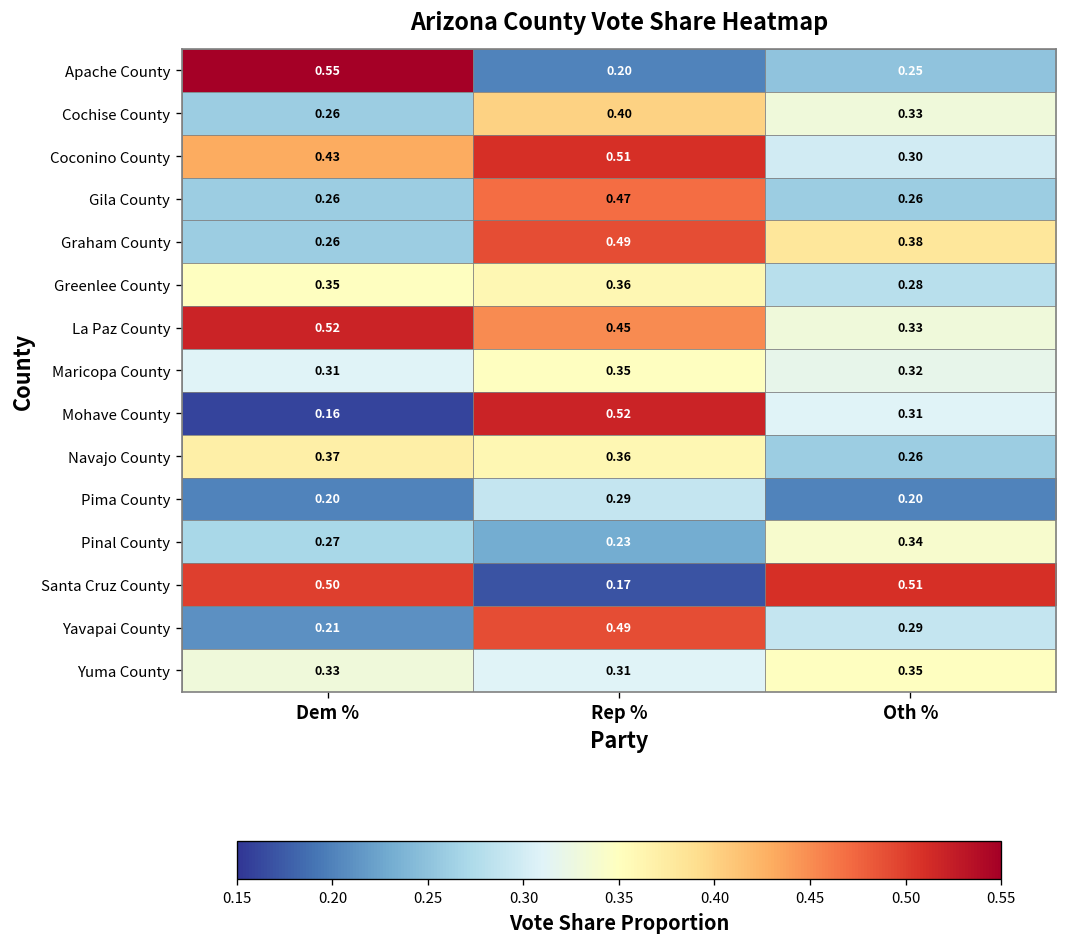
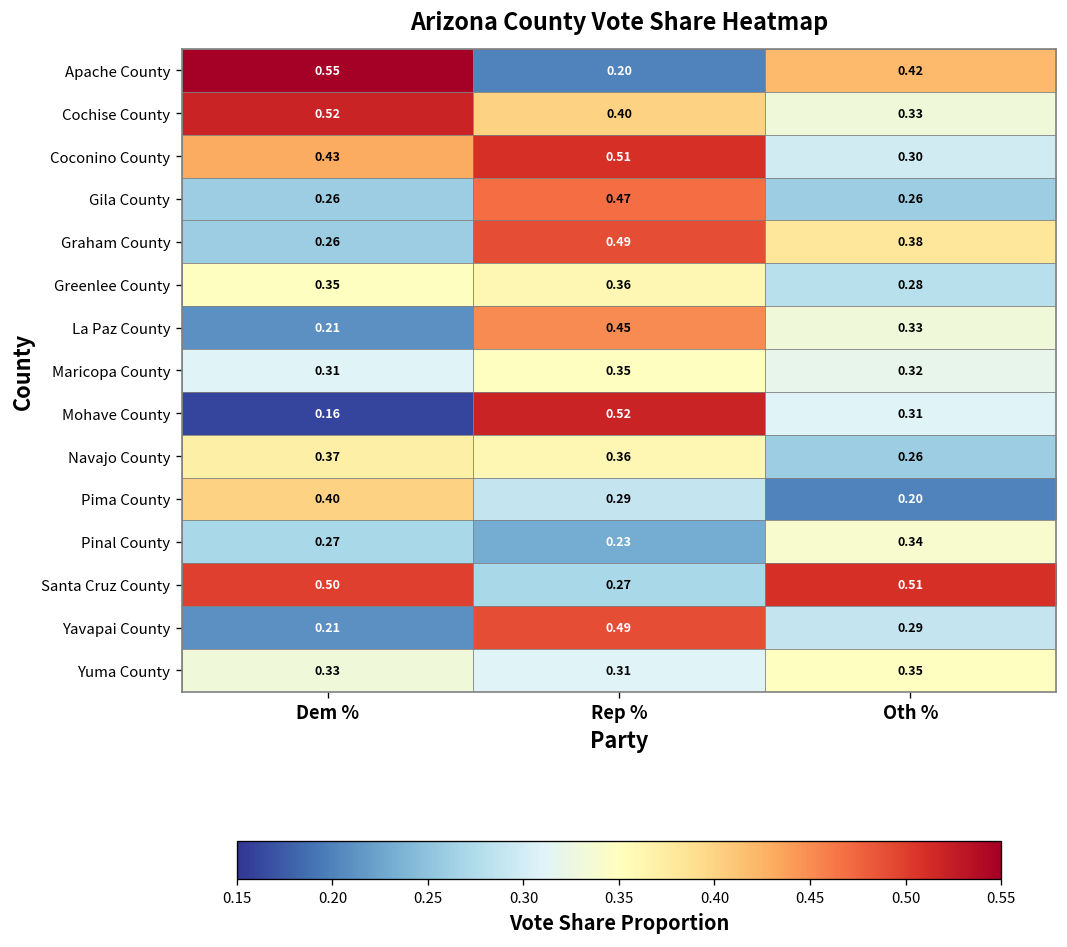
  {
    "Apache County": {
      "Dem %": 0.55,
      "Rep %": 0.20,
-     "Oth %": 0.25
+     "Oth %": 0.42
    },
    "Cochise County": {
-     "Dem %": 0.26,
+     "Dem %": 0.52,
      "Rep %": 0.40,
      "Oth %": 0.33
    },
    "Coconino County": {
      "Dem %": 0.43,
      "Rep %": 0.51,
      "Oth %": 0.30
    },
    "Gila County": {
      "Dem %": 0.26,
      "Rep %": 0.47,
      "Oth %": 0.26
    },
    "Graham County": {
      "Dem %": 0.26,
      "Rep %": 0.49,
      "Oth %": 0.38
    },
    "Greenlee County": {
      "Dem %": 0.35,
      "Rep %": 0.36,
      "Oth %": 0.28
    },
    "La Paz County": {
-     "Dem %": 0.52,
+     "Dem %": 0.21,
      "Rep %": 0.45,
      "Oth %": 0.33
    },
    "Maricopa County": {
      "Dem %": 0.31,
      "Rep %": 0.35,
      "Oth %": 0.32
    },
    "Mohave County": {
      "Dem %": 0.16,
      "Rep %": 0.52,
      "Oth %": 0.31
    },
    "Navajo County": {
      "Dem %": 0.37,
      "Rep %": 0.36,
      "Oth %": 0.26
    },
    "Pima County": {
-     "Dem %": 0.20,
+     "Dem %": 0.40,
      "Rep %": 0.29,
      "Oth %": 0.20
    },
    "Pinal County": {
      "Dem %": 0.27,
      "Rep %": 0.23,
      "Oth %": 0.34
    },
    "Santa Cruz County": {
      "Dem %": 0.50,
-     "Rep %": 0.17,
+     "Rep %": 0.27,
      "Oth %": 0.51
    },
    "Yavapai County": {
      "Dem %": 0.21,
      "Rep %": 0.49,
      "Oth %": 0.29
    },
    "Yuma County": {
      "Dem %": 0.33,
      "Rep %": 0.31,
      "Oth %": 0.35
    }
  }
